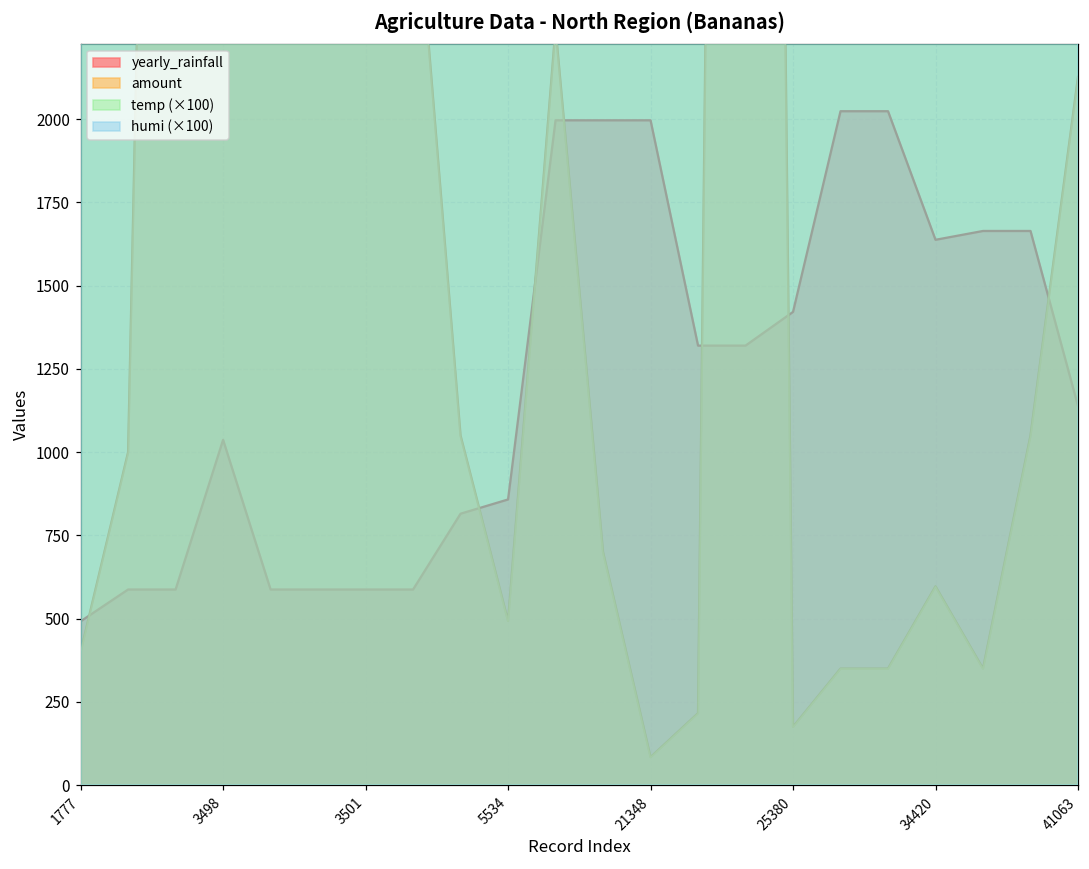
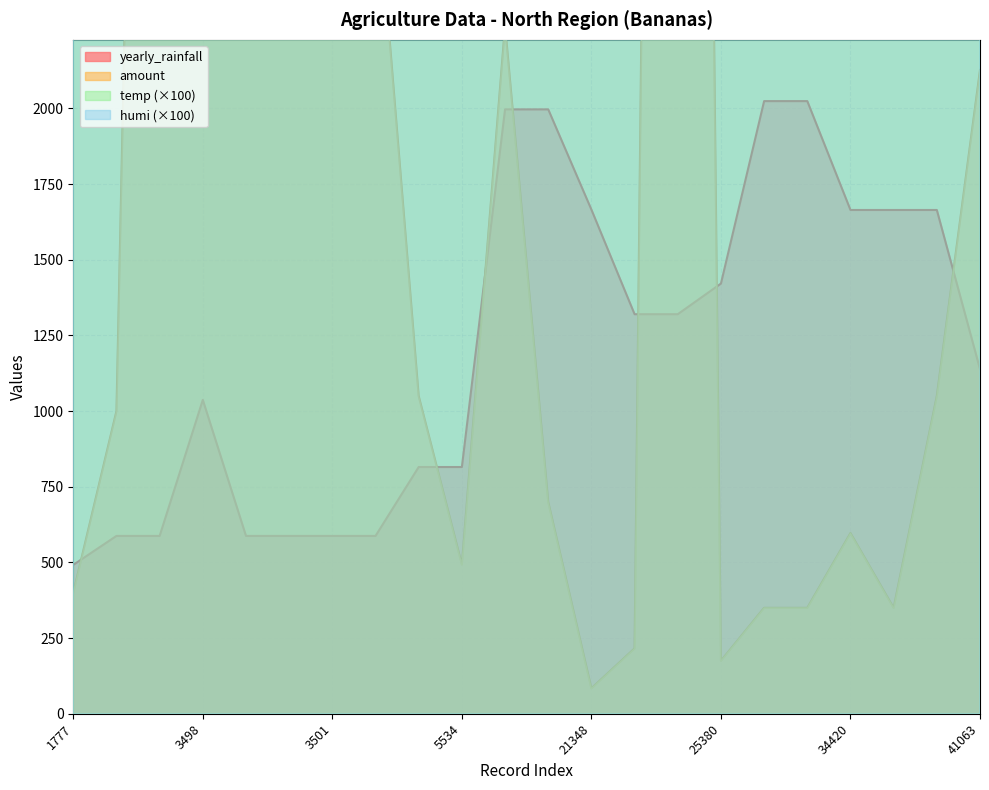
  {
    "yearly_rainfall": {
      "1777": 490,
      "3498": 1040,
      "3501": 590,
-     "5534": 860,
-     "21348": 2000,
+     "5534": 820,
+     "21348": 1670,
      "25380": 1420,
-     "34420": 1640,
+     "34420": 1660,
      "41063": 1140
    },
    "amount": {
      "1777": 400,
      "5534": 490,
      "21348": 80,
      "25380": 180,
      "34420": 600,
      "41063": 2130
    }
  }
